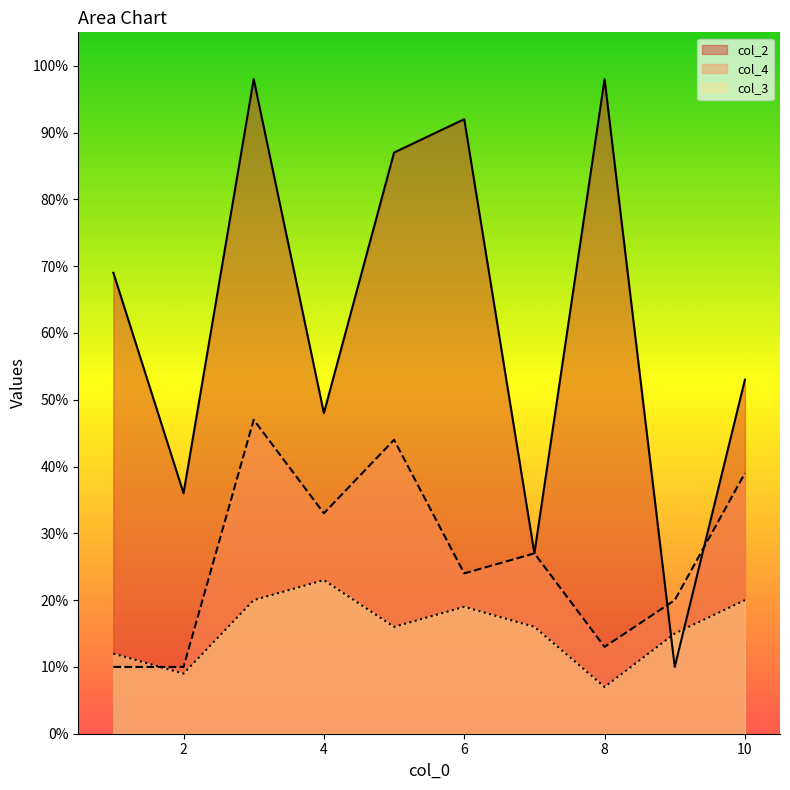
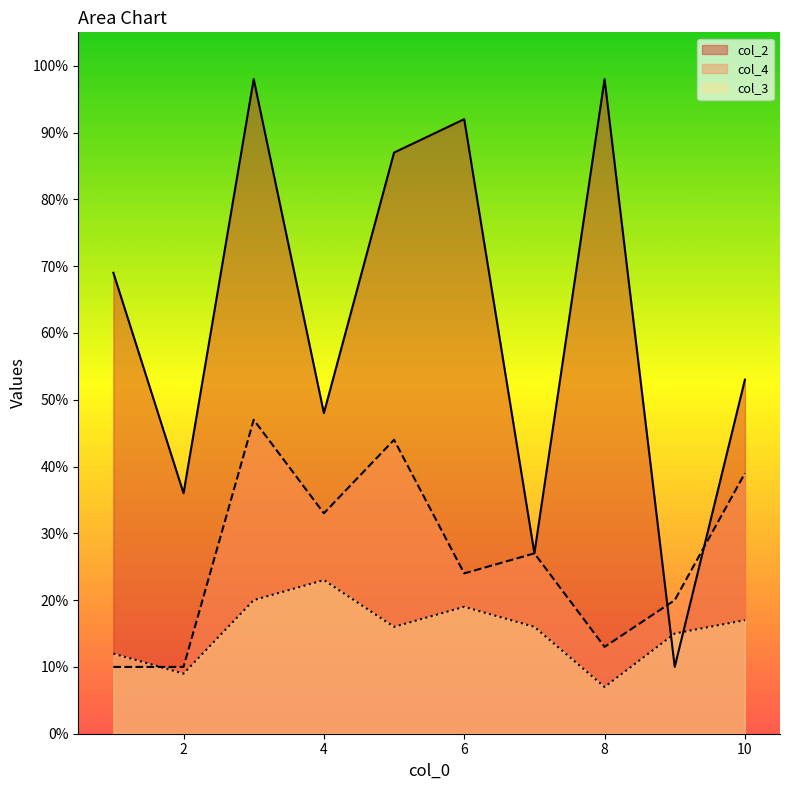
  {
    "col_2": {
      "2": "36%",
      "4": "48%",
      "6": "92%",
      "8": "98%",
      "10": "53%"
    },
    "col_4": {
      "2": "10%",
      "4": "33%",
      "6": "24%",
      "8": "13%",
      "10": "39%"
    },
    "col_3": {
      "2": "9%",
      "4": "23%",
      "6": "19%",
      "8": "7%",
-     "10": "20%"
+     "10": "17%"
    }
  }
